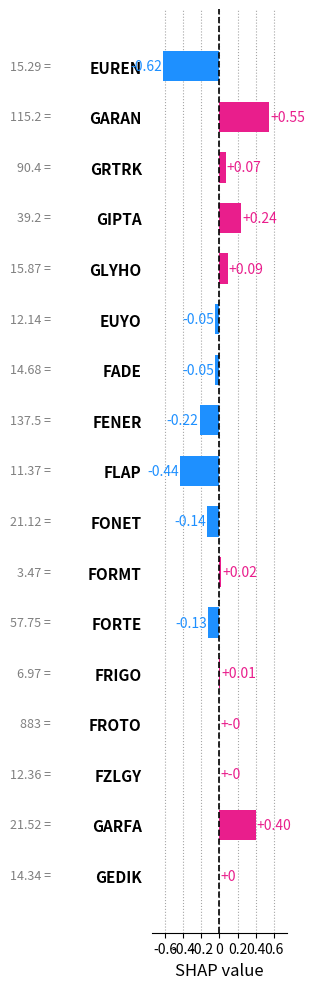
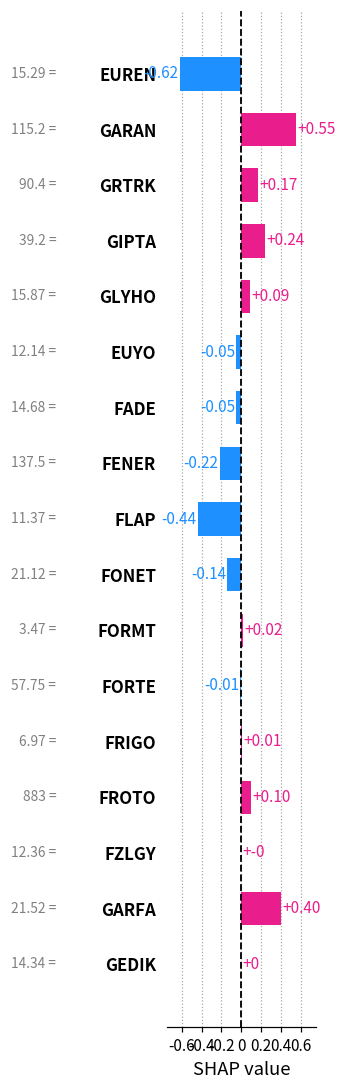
  {
    "EUREN": "-0.62",
    "GARAN": "+0.55",
-   "GRTRK": "+0.07",
+   "GRTRK": "+0.17",
    "GIPTA": "+0.24",
    "GLYHO": "+0.09",
    "EUYO": "-0.05",
    "FADE": "-0.05",
    "FENER": "-0.22",
    "FLAP": "-0.44",
    "FONET": "-0.14",
    "FORMT": "+0.02",
-   "FORTE": "-0.13",
+   "FORTE": "-0.01",
    "FRIGO": "+0.01",
-   "FROTO": "+-0",
+   "FROTO": "+0.10",
    "FZLGY": "+-0",
    "GARFA": "+0.40",
    "GEDIK": "+0"
  }
